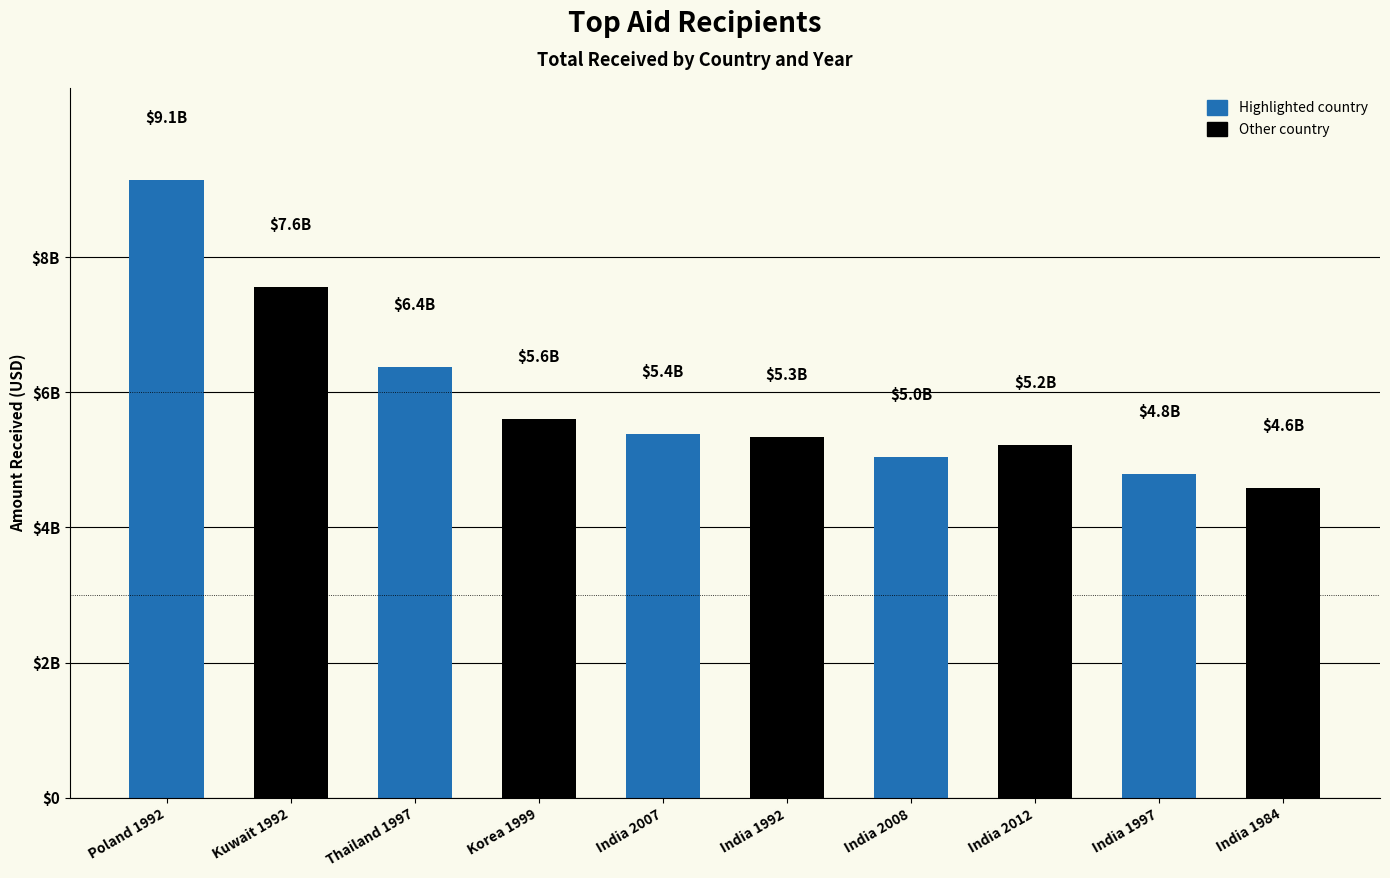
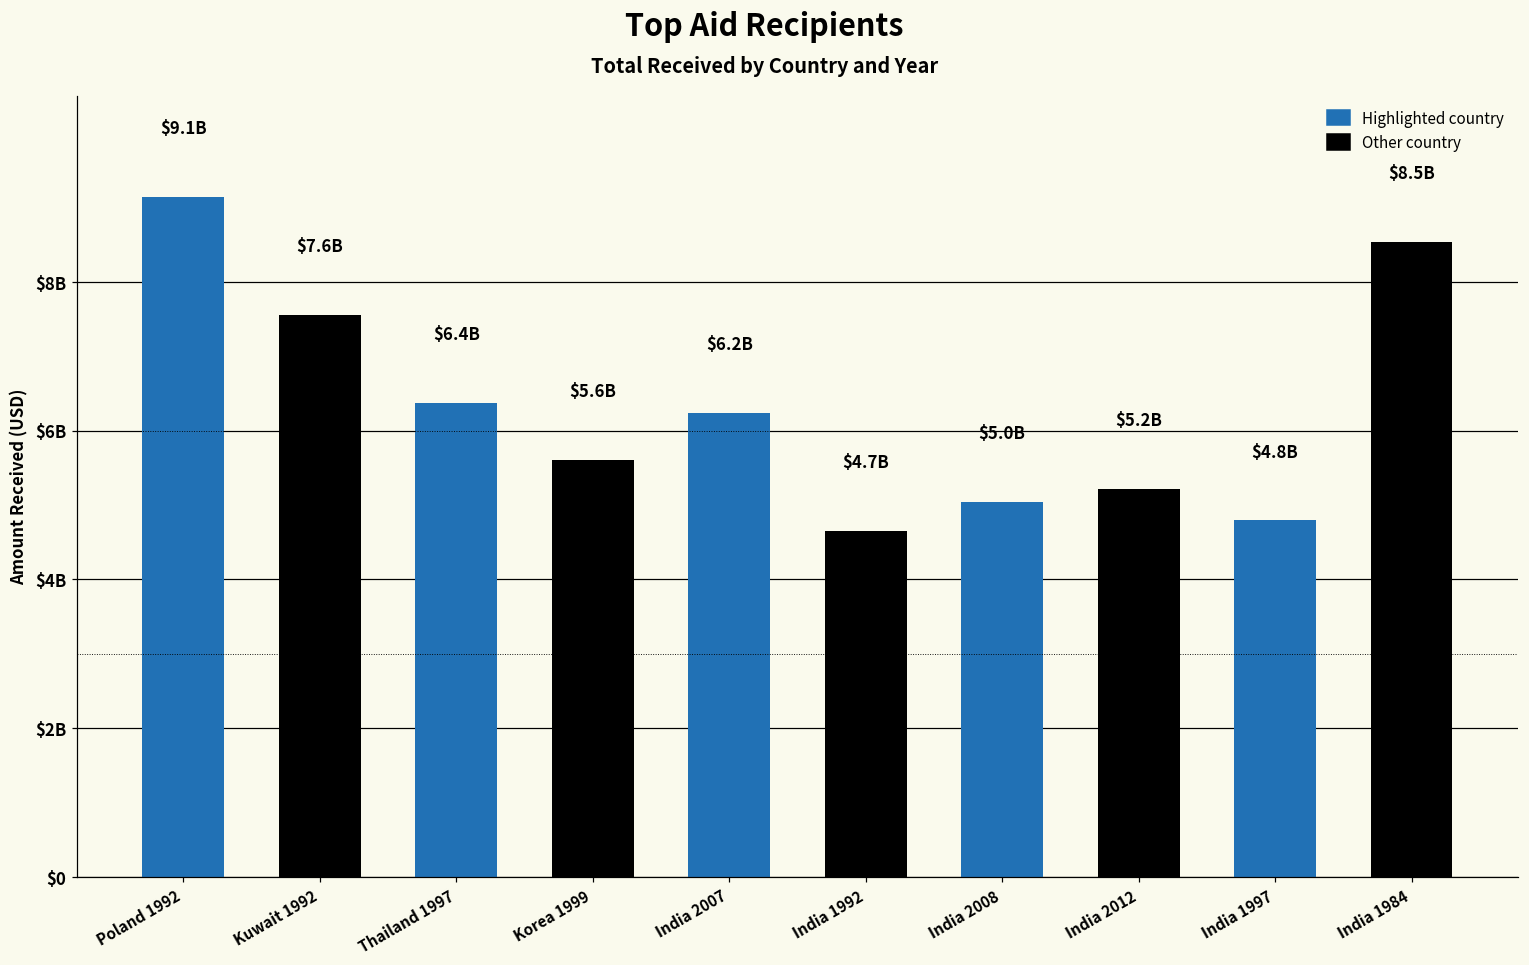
  {
-   "India 2007": "$5.4B",
-   "India 1992": "$5.3B",
-   "India 1984": "$4.6B"
+   "India 2007": "$6.2B",
+   "India 1992": "$4.7B",
+   "India 1984": "$8.5B"
  }
